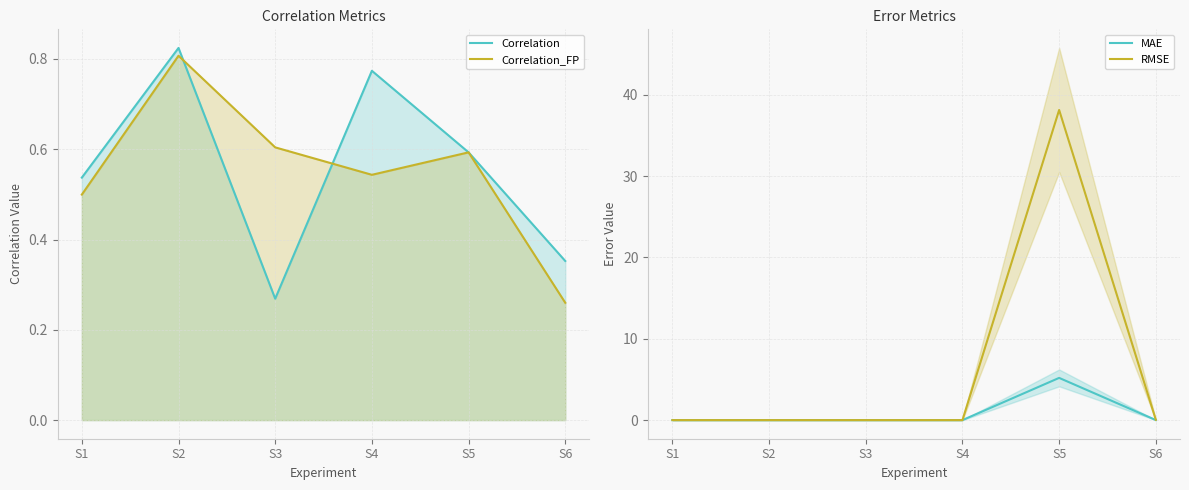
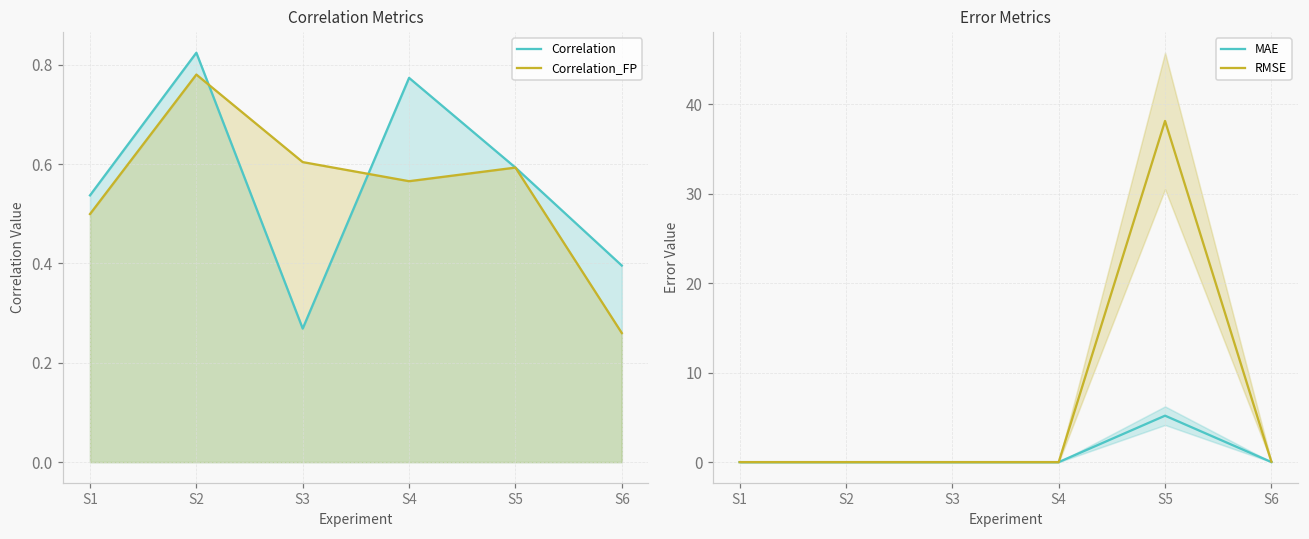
  {
    "Correlation Metrics": {
      "Correlation": {
        "S1": 0.54,
        "S2": 0.82,
        "S3": 0.27,
        "S4": 0.77,
-       "S6": 0.35
+       "S6": 0.40
      },
      "Correlation_FP": {
        "S1": 0.50,
-       "S2": 0.81,
+       "S2": 0.78,
        "S3": 0.60,
-       "S4": 0.54,
+       "S4": 0.57,
        "S6": 0.26
      }
    }
  }
